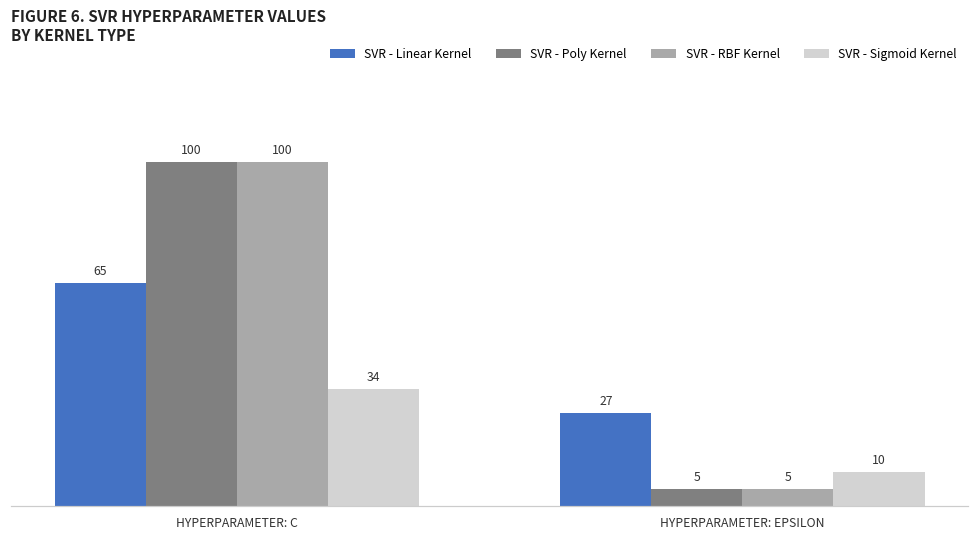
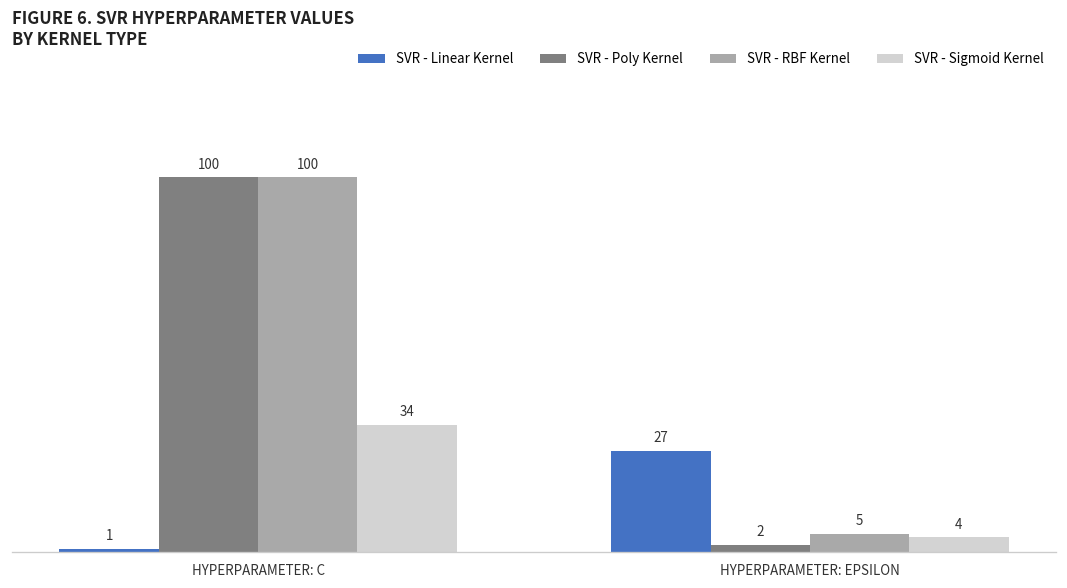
  {
    "SVR - Linear Kernel": {
-     "HYPERPARAMETER: C": 65,
+     "HYPERPARAMETER: C": 1,
      "HYPERPARAMETER: EPSILON": 27
    },
    "SVR - Poly Kernel": {
      "HYPERPARAMETER: C": 100,
-     "HYPERPARAMETER: EPSILON": 5
+     "HYPERPARAMETER: EPSILON": 2
    },
    "SVR - RBF Kernel": {
      "HYPERPARAMETER: C": 100,
      "HYPERPARAMETER: EPSILON": 5
    },
    "SVR - Sigmoid Kernel": {
      "HYPERPARAMETER: C": 34,
-     "HYPERPARAMETER: EPSILON": 10
+     "HYPERPARAMETER: EPSILON": 4
    }
  }
